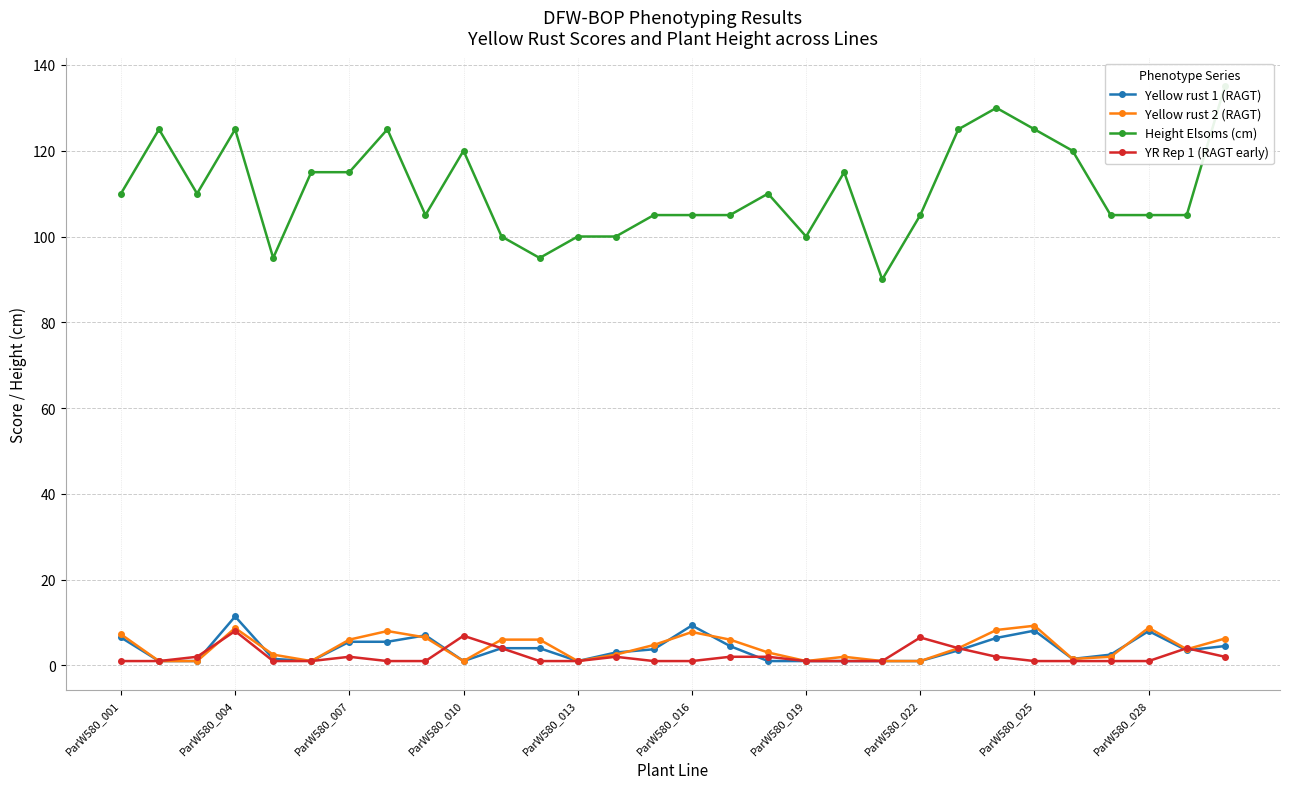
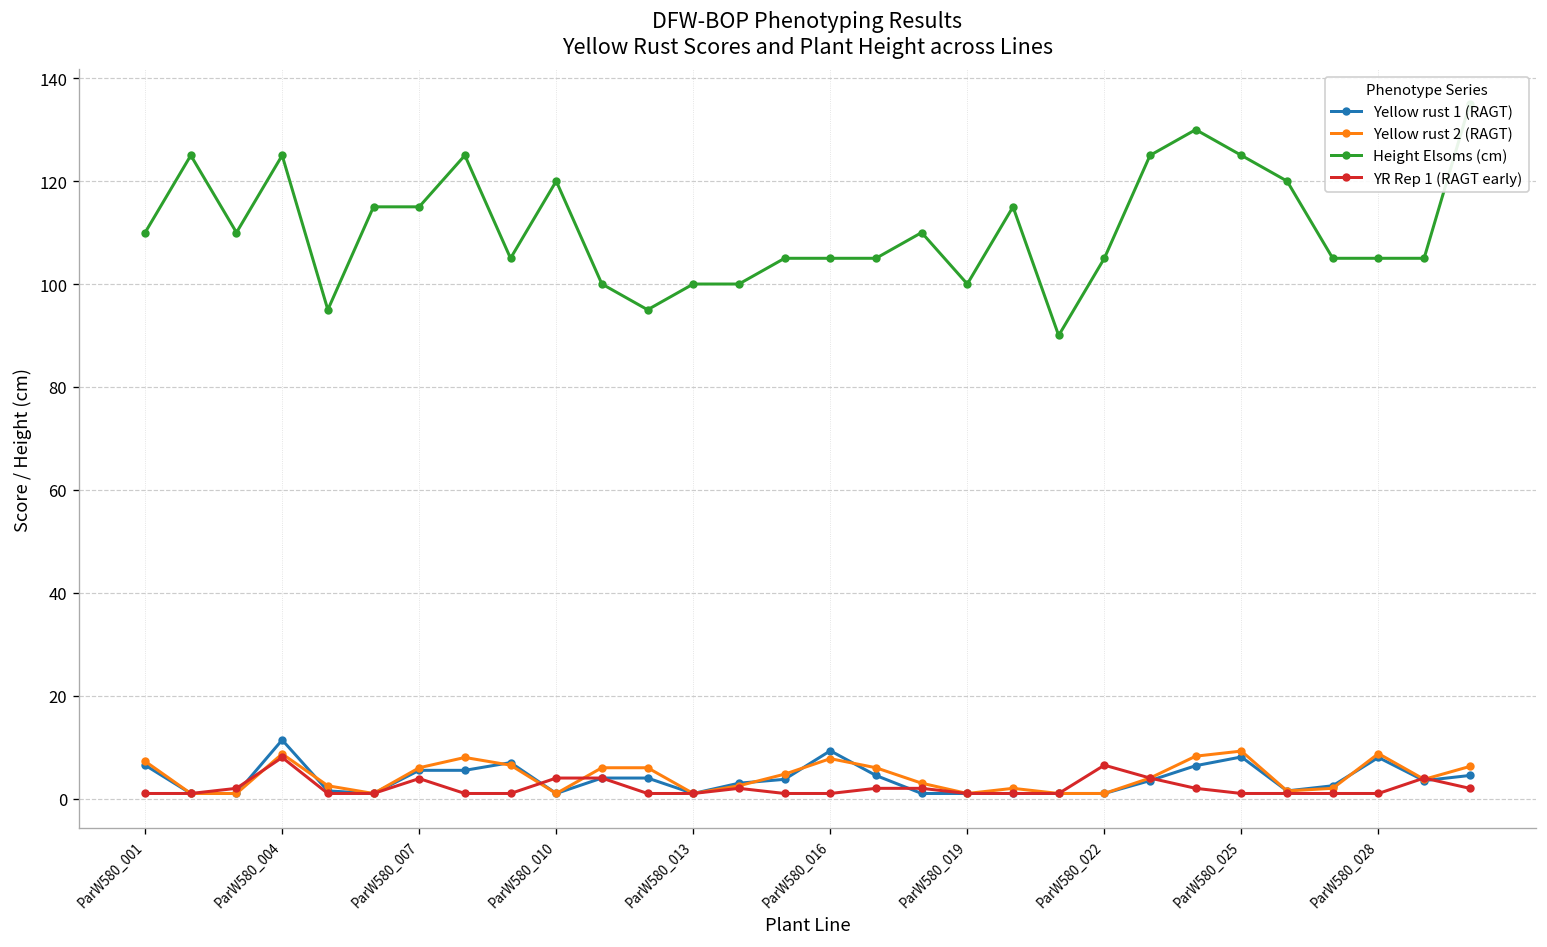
  {
    "Yellow rust 1 (RAGT)": {
      "ParW580_001": 7,
      "ParW580_004": 11,
      "ParW580_016": 9,
      "ParW580_025": 8,
      "ParW580_028": 8
    },
    "Yellow rust 2 (RAGT)": {
      "ParW580_001": 7,
      "ParW580_004": 9,
      "ParW580_016": 8,
      "ParW580_025": 9,
      "ParW580_028": 9
    },
    "Height Elsoms (cm)": {
      "ParW580_001": 110,
      "ParW580_004": 125,
      "ParW580_007": 115,
      "ParW580_010": 120,
      "ParW580_013": 100,
      "ParW580_016": 105,
      "ParW580_019": 100,
      "ParW580_022": 105,
      "ParW580_025": 125,
      "ParW580_028": 105
    },
    "YR Rep 1 (RAGT early)": {
      "ParW580_001": 1,
      "ParW580_004": 8,
-     "ParW580_007": 2,
-     "ParW580_010": 7,
+     "ParW580_007": 4,
+     "ParW580_010": 4,
      "ParW580_016": 1,
      "ParW580_022": 7,
      "ParW580_025": 1,
      "ParW580_028": 1
    }
  }
